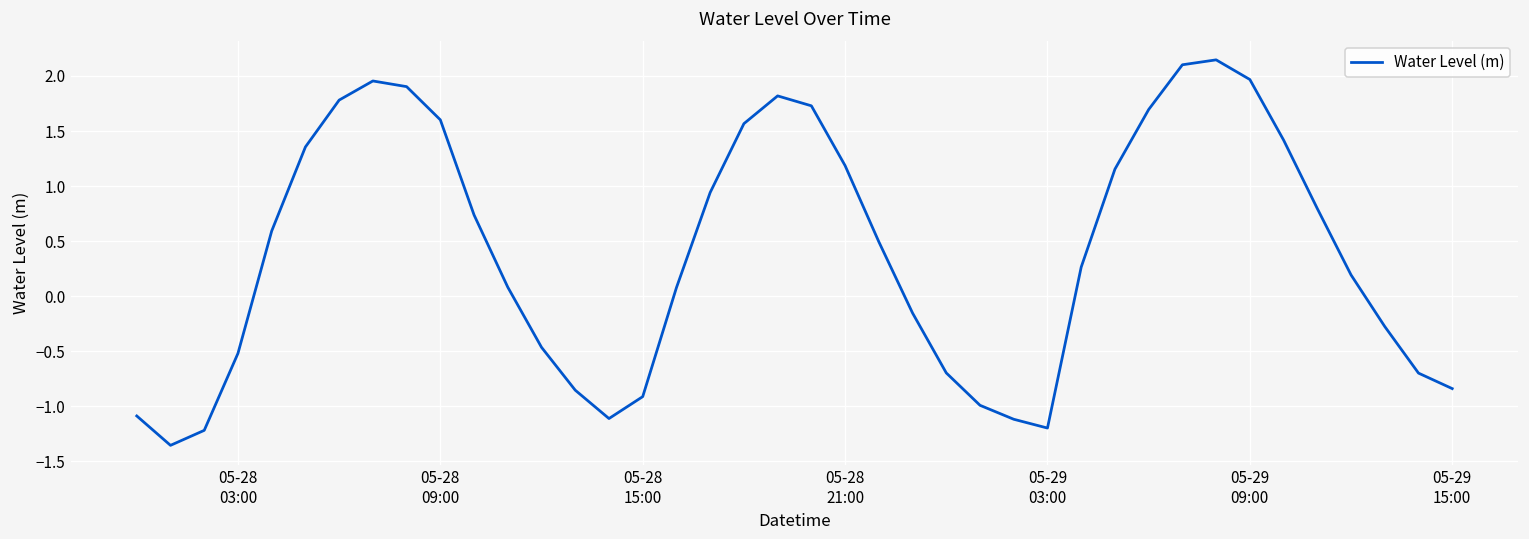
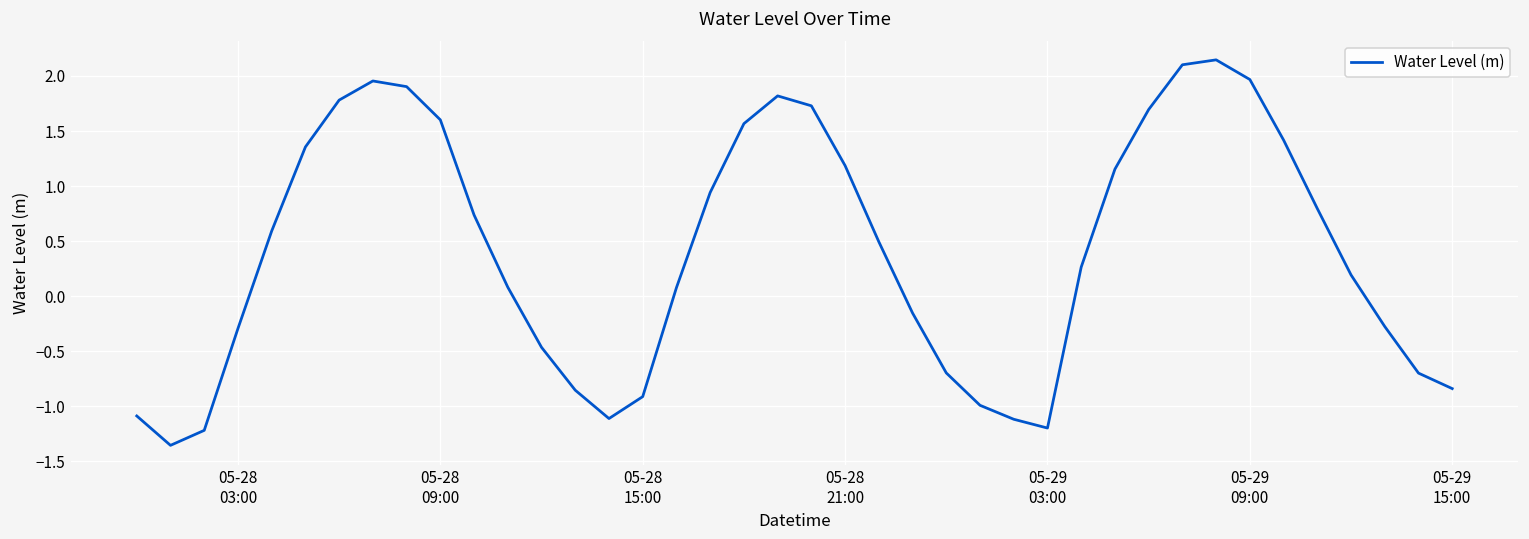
  {
-   "05-28 03:00": -0.52,
+   "05-28 03:00": -0.29,
    "05-28 09:00": 1.60,
    "05-28 15:00": -0.91,
    "05-28 21:00": 1.19,
    "05-29 03:00": -1.20,
    "05-29 09:00": 1.97,
    "05-29 15:00": -0.84
  }
